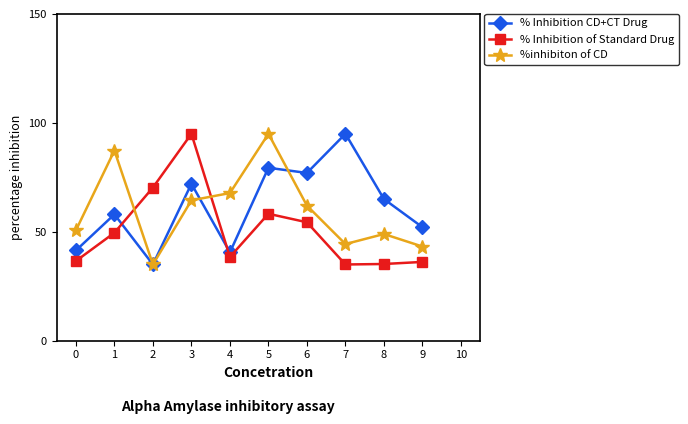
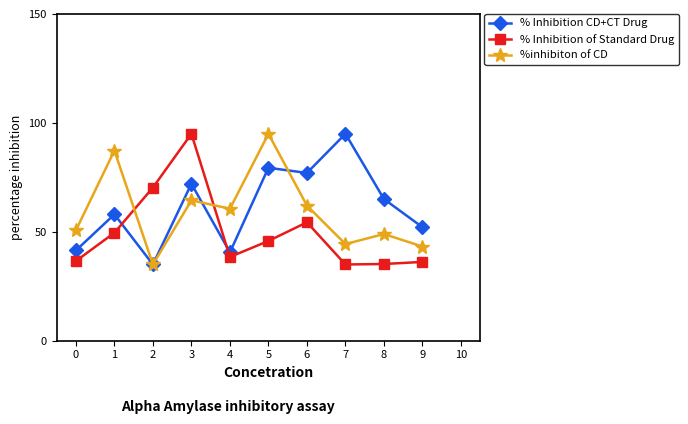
  {
    "% Inhibition CD+CT Drug": {
      "0": 41,
      "1": 58,
      "3": 72,
      "4": 41,
      "5": 79,
      "6": 77,
      "7": 95,
      "8": 65,
      "9": 52
    },
    "% Inhibition of Standard Drug": {
      "0": 37,
      "1": 50,
      "2": 70,
      "3": 95,
      "4": 38,
-     "5": 58,
+     "5": 46,
      "6": 54,
      "7": 35,
      "8": 35,
      "9": 36
    },
    "%inhibiton of CD": {
      "0": 51,
      "1": 87,
      "3": 64,
-     "4": 68,
+     "4": 61,
      "5": 95,
      "6": 62,
      "7": 44,
      "8": 49,
      "9": 43
    }
  }
